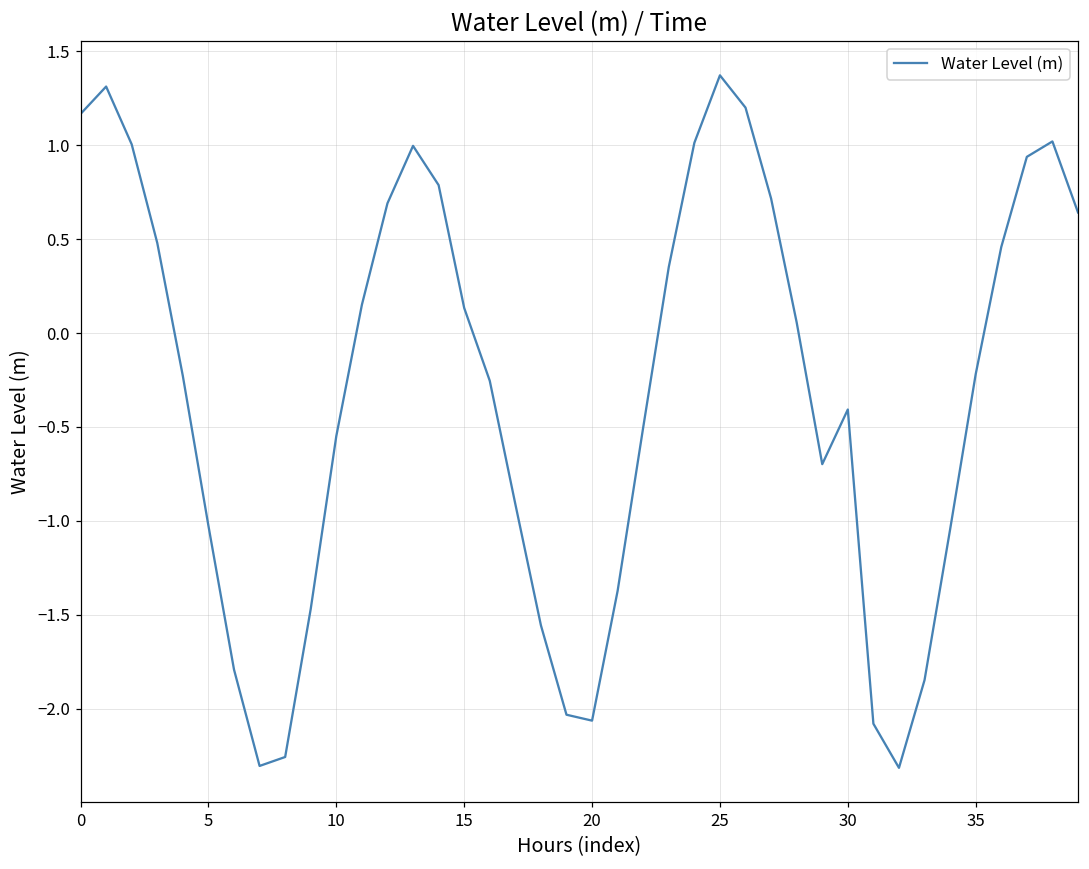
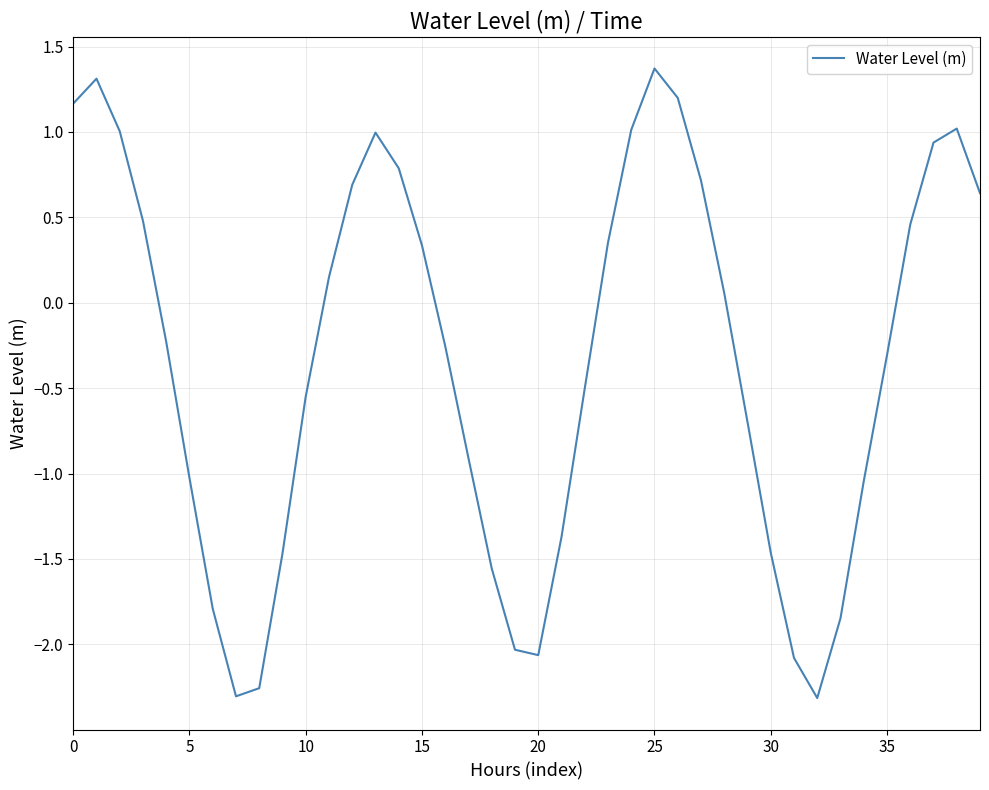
  {
    "0": 1.17,
    "5": -1.03,
    "10": -0.55,
-   "15": 0.13,
+   "15": 0.34,
    "20": -2.06,
    "25": 1.37,
-   "30": -0.41,
-   "35": -0.22
+   "30": -1.46,
+   "35": -0.31
  }
